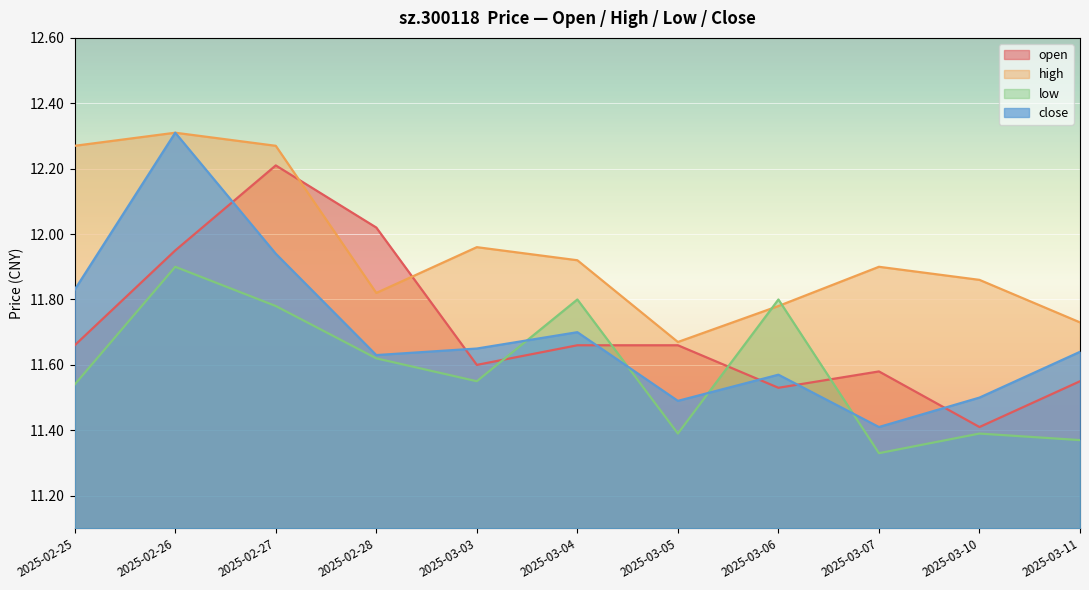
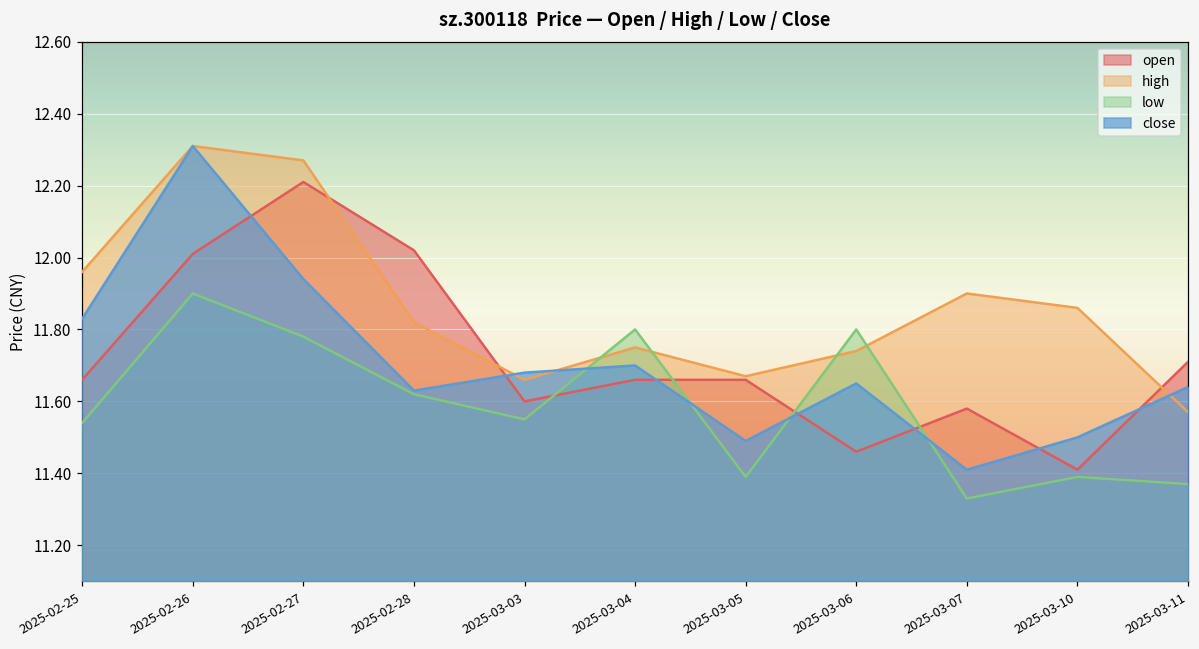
  {
    "open": {
      "2025-02-25": 11.66,
-     "2025-02-26": 11.95,
+     "2025-02-26": 12.01,
      "2025-02-27": 12.21,
      "2025-02-28": 12.02,
      "2025-03-03": 11.60,
      "2025-03-04": 11.66,
      "2025-03-05": 11.66,
-     "2025-03-06": 11.53,
+     "2025-03-06": 11.46,
      "2025-03-07": 11.58,
      "2025-03-10": 11.41,
-     "2025-03-11": 11.55
+     "2025-03-11": 11.71
    },
    "high": {
-     "2025-02-25": 12.27,
+     "2025-02-25": 11.96,
      "2025-02-27": 12.27,
      "2025-02-28": 11.82,
-     "2025-03-03": 11.96,
-     "2025-03-04": 11.92,
+     "2025-03-03": 11.66,
+     "2025-03-04": 11.75,
      "2025-03-05": 11.67,
-     "2025-03-06": 11.78,
+     "2025-03-06": 11.74,
      "2025-03-07": 11.90,
      "2025-03-10": 11.86,
-     "2025-03-11": 11.73
+     "2025-03-11": 11.57
    },
    "low": {
      "2025-02-25": 11.54,
      "2025-02-26": 11.90,
      "2025-02-27": 11.78,
      "2025-02-28": 11.62,
      "2025-03-03": 11.55,
      "2025-03-04": 11.80,
      "2025-03-05": 11.39,
      "2025-03-06": 11.80,
      "2025-03-07": 11.33,
      "2025-03-10": 11.39,
      "2025-03-11": 11.37
    },
    "close": {
      "2025-02-25": 11.83,
      "2025-02-27": 11.94,
      "2025-02-28": 11.63,
-     "2025-03-03": 11.65,
+     "2025-03-03": 11.68,
      "2025-03-04": 11.70,
      "2025-03-05": 11.49,
-     "2025-03-06": 11.57,
+     "2025-03-06": 11.65,
      "2025-03-07": 11.41,
      "2025-03-10": 11.50,
      "2025-03-11": 11.64
    }
  }
